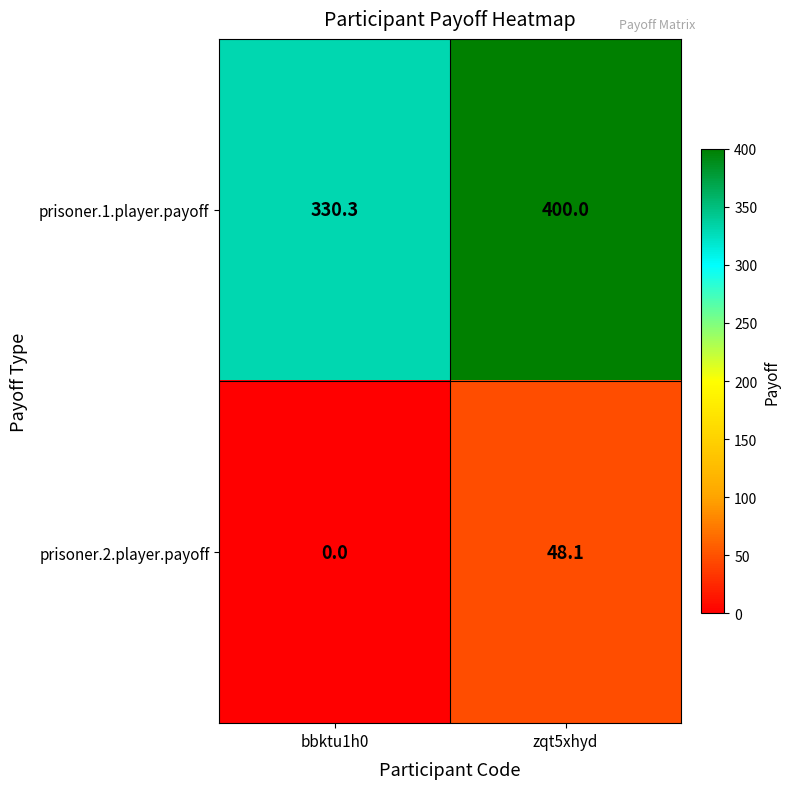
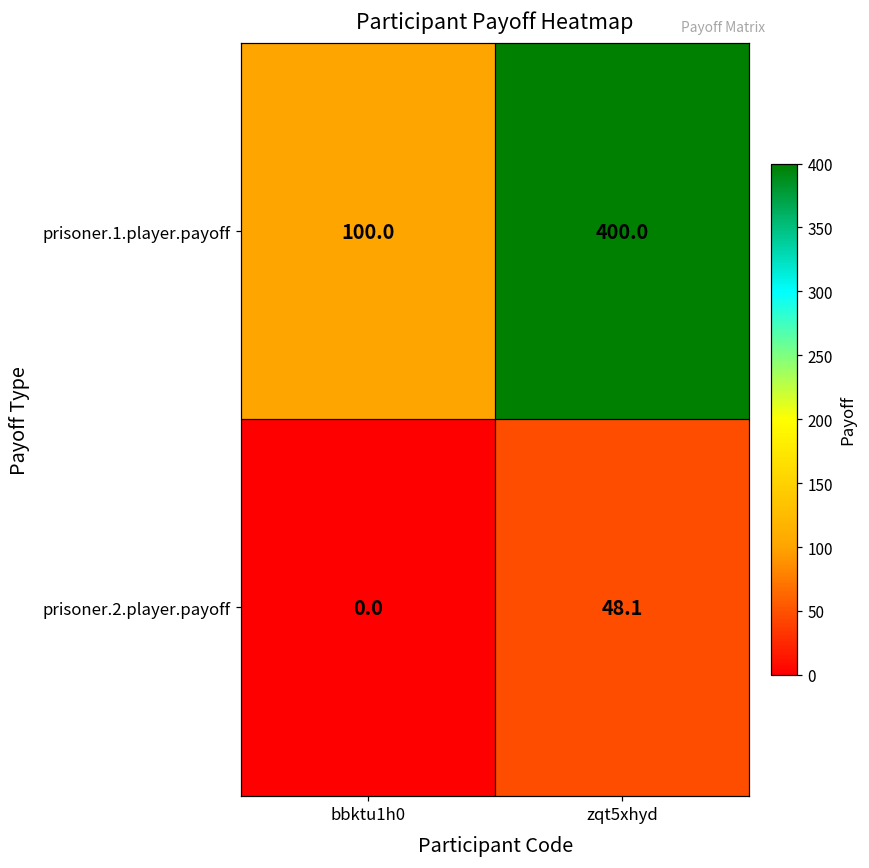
  {
    "prisoner.1.player.payoff": {
-     "bbktu1h0": 330.3,
+     "bbktu1h0": 100.0,
      "zqt5xhyd": 400.0
    },
    "prisoner.2.player.payoff": {
      "bbktu1h0": 0.0,
      "zqt5xhyd": 48.1
    }
  }
